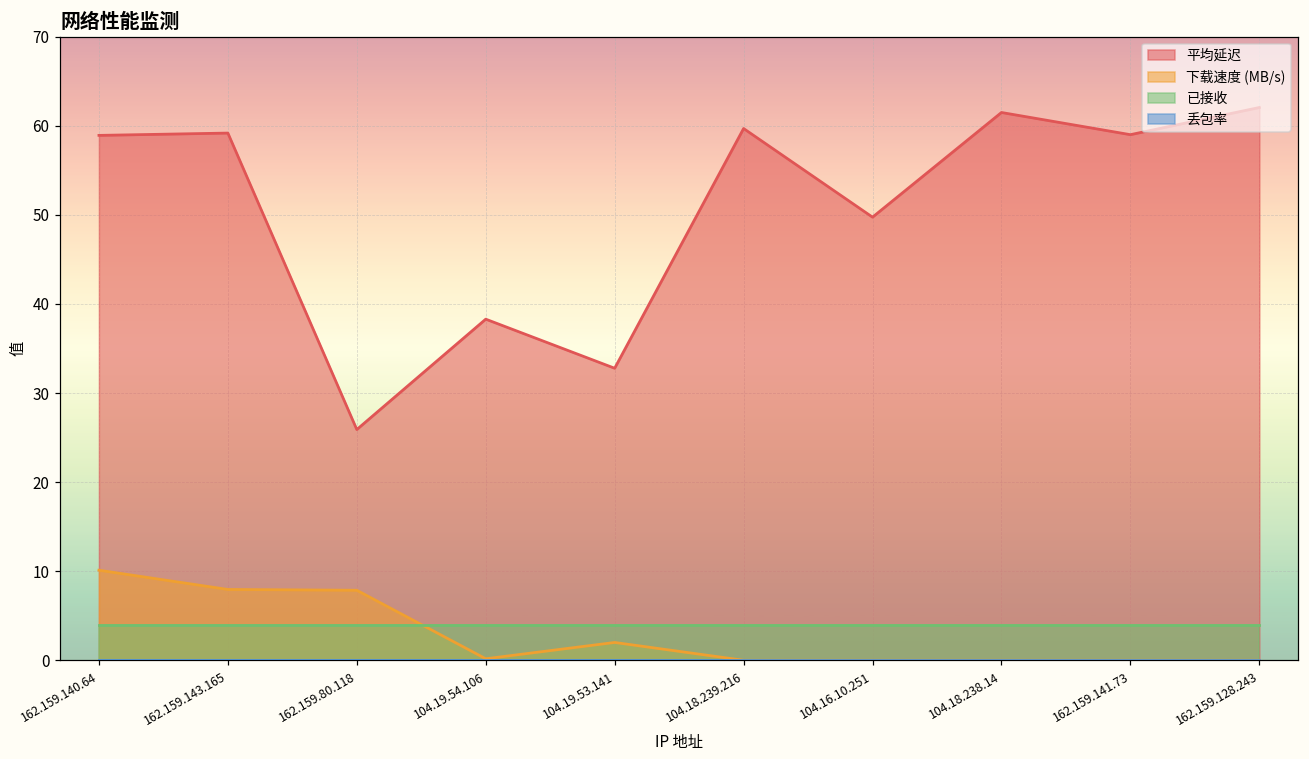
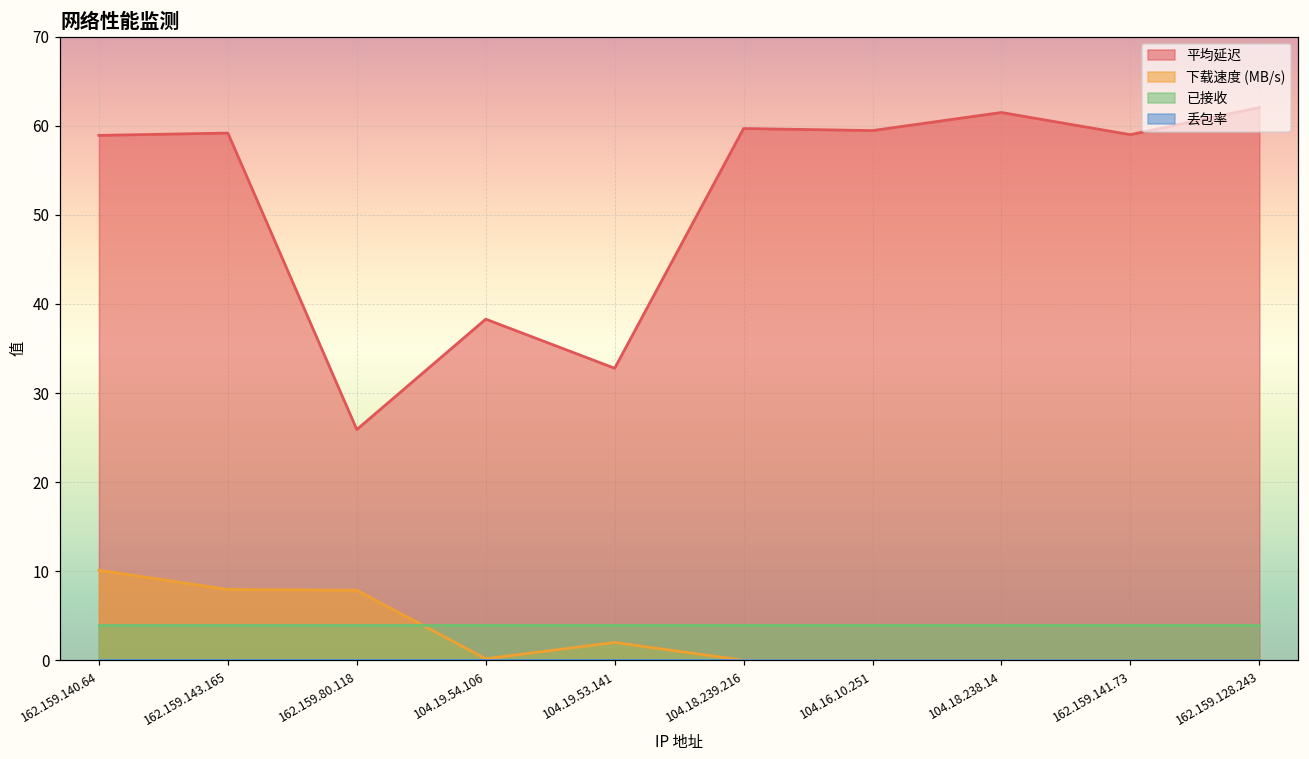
  {
    "平均延迟": {
      "162.159.140.64": 59,
      "162.159.143.165": 59,
      "162.159.80.118": 26,
      "104.19.54.106": 38,
      "104.19.53.141": 33,
      "104.18.239.216": 60,
-     "104.16.10.251": 50,
+     "104.16.10.251": 59,
      "104.18.238.14": 61,
      "162.159.141.73": 59
    },
    "下载速度 (MB/s)": {
      "162.159.140.64": 10,
      "162.159.143.165": 8,
      "162.159.80.118": 8,
      "104.19.53.141": 2
    },
    "已接收": {
      "162.159.140.64": 4,
      "162.159.143.165": 4,
      "162.159.80.118": 4,
      "104.19.54.106": 4,
      "104.19.53.141": 4,
      "104.18.239.216": 4,
      "104.16.10.251": 4,
      "104.18.238.14": 4,
      "162.159.141.73": 4,
      "162.159.128.243": 4
    },
    "丢包率": {
      "162.159.140.64": 0,
      "162.159.143.165": 0,
      "162.159.80.118": 0,
      "104.19.53.141": 0
    }
  }
